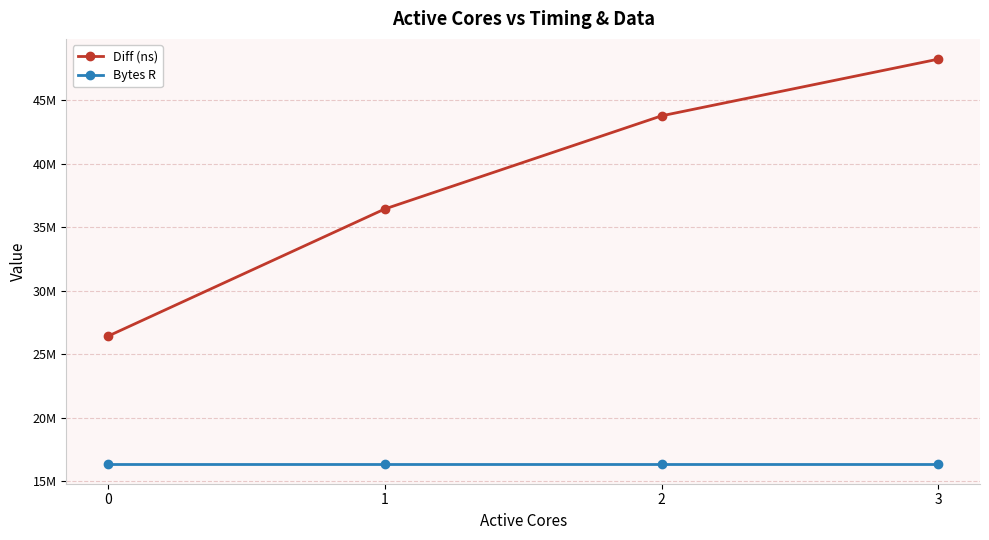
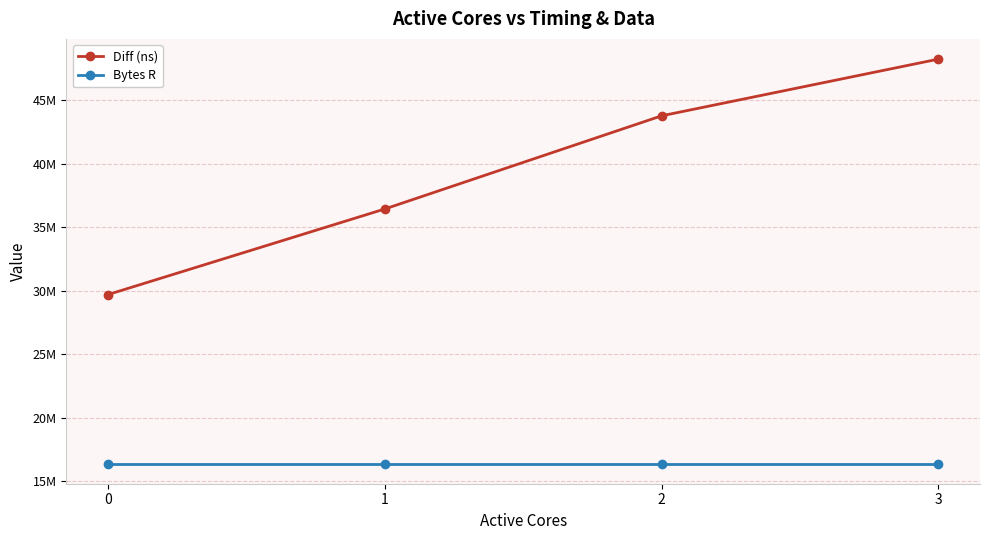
  {
    "Diff (ns)": {
-     "0": 26400000,
+     "0": 29700000,
      "1": 36400000,
      "2": 43800000,
      "3": 48300000
    },
    "Bytes R": {
      "0": 16400000,
      "1": 16400000,
      "2": 16400000,
      "3": 16400000
    }
  }
